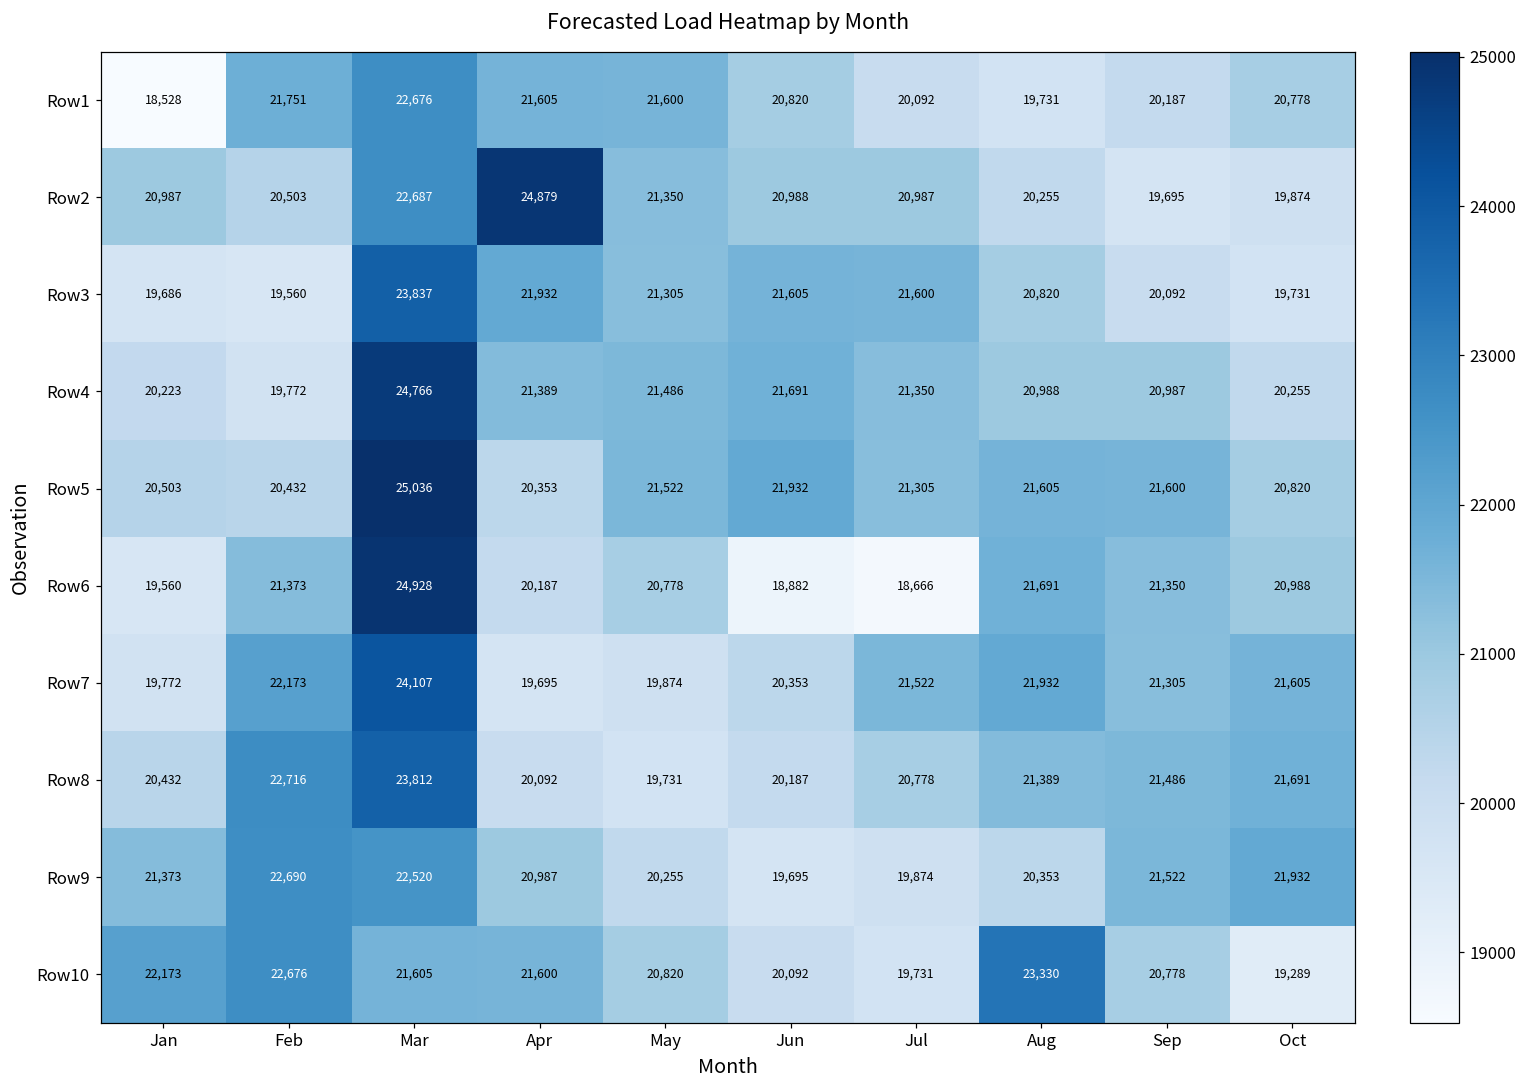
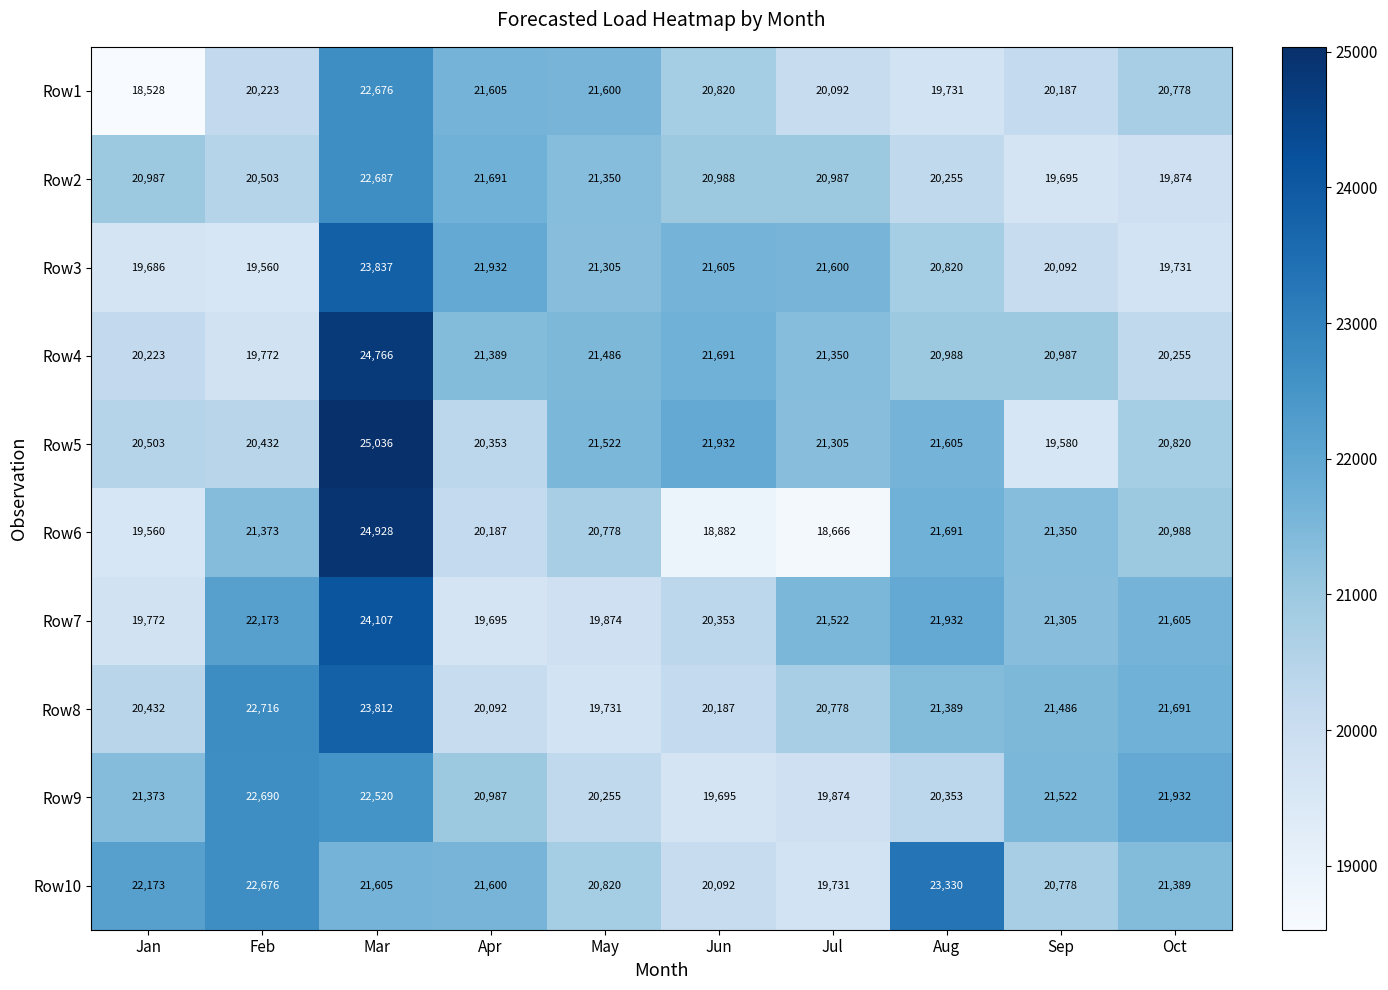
  {
    "Row1": {
      "Jan": "18,528",
-     "Feb": "21,751",
+     "Feb": "20,223",
      "Mar": "22,676",
      "Apr": "21,605",
      "May": "21,600",
      "Jun": "20,820",
      "Jul": "20,092",
      "Aug": "19,731",
      "Sep": "20,187",
      "Oct": "20,778"
    },
    "Row2": {
      "Jan": "20,987",
      "Feb": "20,503",
      "Mar": "22,687",
-     "Apr": "24,879",
+     "Apr": "21,691",
      "May": "21,350",
      "Jun": "20,988",
      "Jul": "20,987",
      "Aug": "20,255",
      "Sep": "19,695",
      "Oct": "19,874"
    },
    "Row3": {
      "Jan": "19,686",
      "Feb": "19,560",
      "Mar": "23,837",
      "Apr": "21,932",
      "May": "21,305",
      "Jun": "21,605",
      "Jul": "21,600",
      "Aug": "20,820",
      "Sep": "20,092",
      "Oct": "19,731"
    },
    "Row4": {
      "Jan": "20,223",
      "Feb": "19,772",
      "Mar": "24,766",
      "Apr": "21,389",
      "May": "21,486",
      "Jun": "21,691",
      "Jul": "21,350",
      "Aug": "20,988",
      "Sep": "20,987",
      "Oct": "20,255"
    },
    "Row5": {
      "Jan": "20,503",
      "Feb": "20,432",
      "Mar": "25,036",
      "Apr": "20,353",
      "May": "21,522",
      "Jun": "21,932",
      "Jul": "21,305",
      "Aug": "21,605",
-     "Sep": "21,600",
+     "Sep": "19,580",
      "Oct": "20,820"
    },
    "Row6": {
      "Jan": "19,560",
      "Feb": "21,373",
      "Mar": "24,928",
      "Apr": "20,187",
      "May": "20,778",
      "Jun": "18,882",
      "Jul": "18,666",
      "Aug": "21,691",
      "Sep": "21,350",
      "Oct": "20,988"
    },
    "Row7": {
      "Jan": "19,772",
      "Feb": "22,173",
      "Mar": "24,107",
      "Apr": "19,695",
      "May": "19,874",
      "Jun": "20,353",
      "Jul": "21,522",
      "Aug": "21,932",
      "Sep": "21,305",
      "Oct": "21,605"
    },
    "Row8": {
      "Jan": "20,432",
      "Feb": "22,716",
      "Mar": "23,812",
      "Apr": "20,092",
      "May": "19,731",
      "Jun": "20,187",
      "Jul": "20,778",
      "Aug": "21,389",
      "Sep": "21,486",
      "Oct": "21,691"
    },
    "Row9": {
      "Jan": "21,373",
      "Feb": "22,690",
      "Mar": "22,520",
      "Apr": "20,987",
      "May": "20,255",
      "Jun": "19,695",
      "Jul": "19,874",
      "Aug": "20,353",
      "Sep": "21,522",
      "Oct": "21,932"
    },
    "Row10": {
      "Jan": "22,173",
      "Feb": "22,676",
      "Mar": "21,605",
      "Apr": "21,600",
      "May": "20,820",
      "Jun": "20,092",
      "Jul": "19,731",
      "Aug": "23,330",
      "Sep": "20,778",
-     "Oct": "19,289"
+     "Oct": "21,389"
    }
  }
